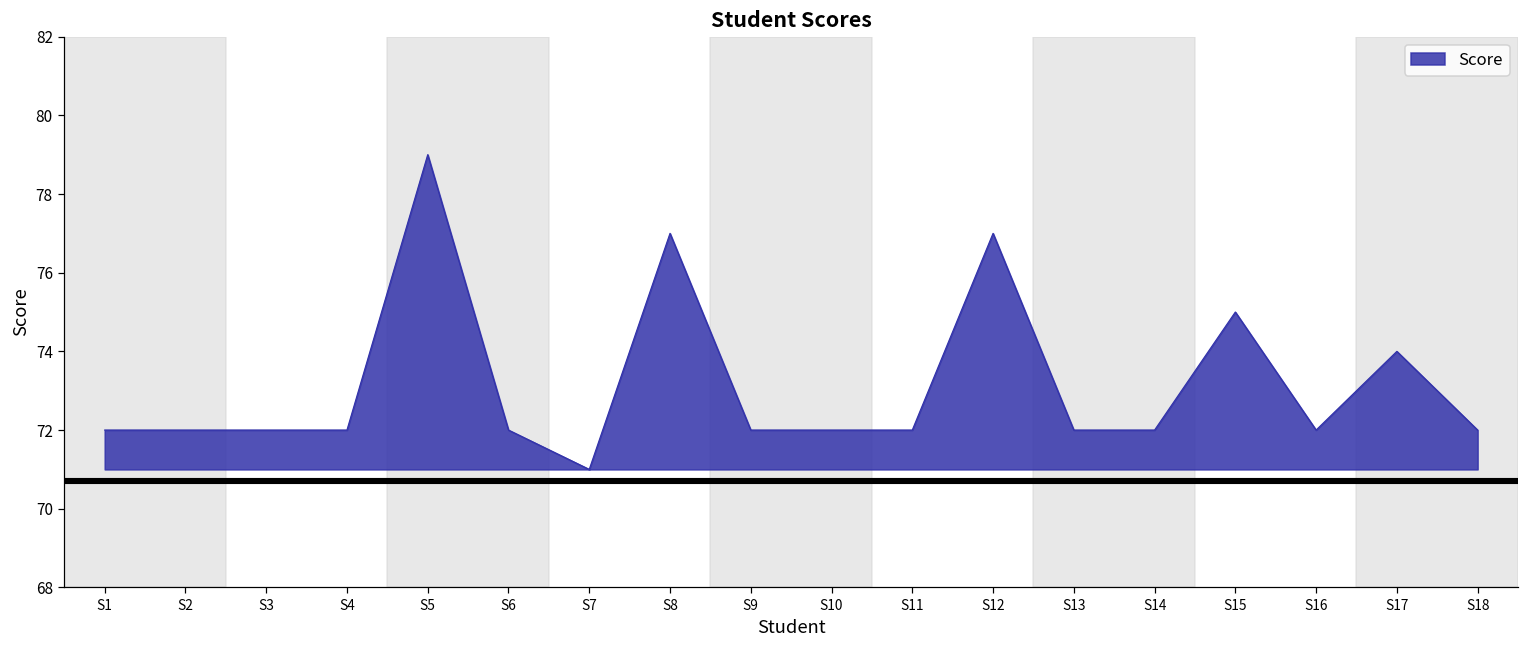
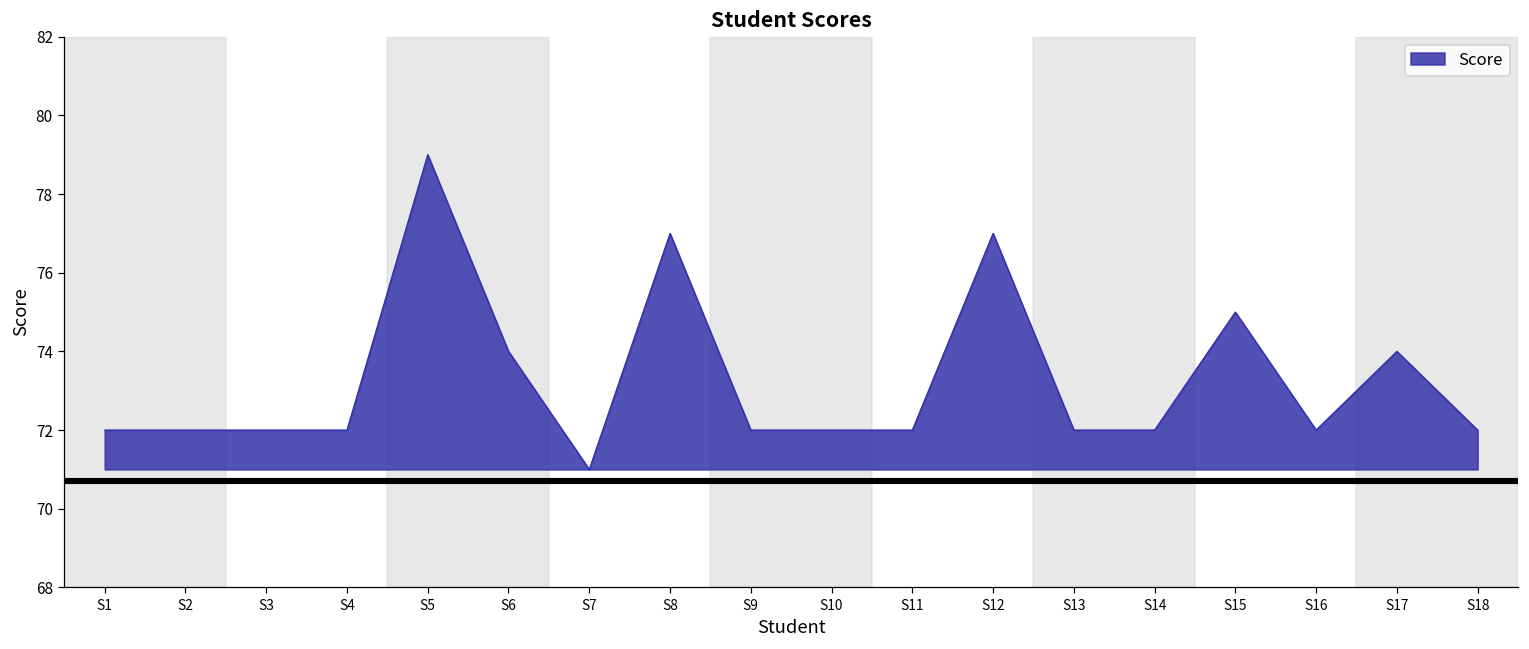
  {
    "S1": 72,
    "S2": 72,
    "S3": 72,
    "S4": 72,
    "S5": 79,
-   "S6": 72,
+   "S6": 74,
    "S7": 71,
    "S8": 77,
    "S9": 72,
    "S10": 72,
    "S11": 72,
    "S12": 77,
    "S13": 72,
    "S14": 72,
    "S15": 75,
    "S16": 72,
    "S17": 74,
    "S18": 72
  }
